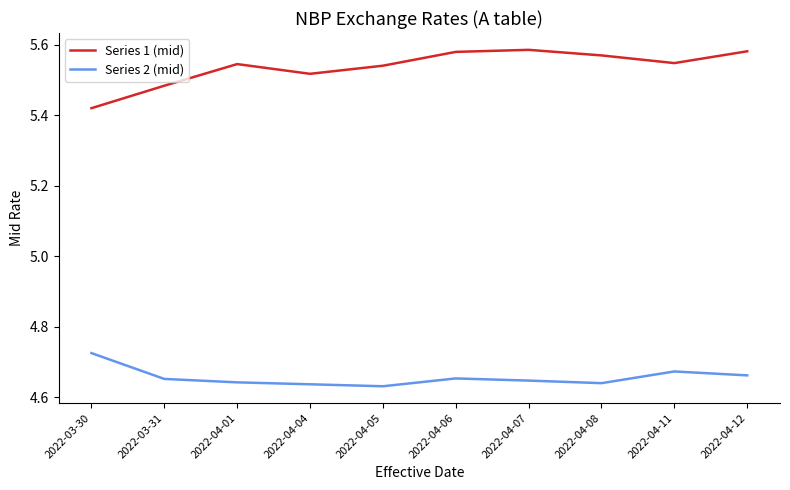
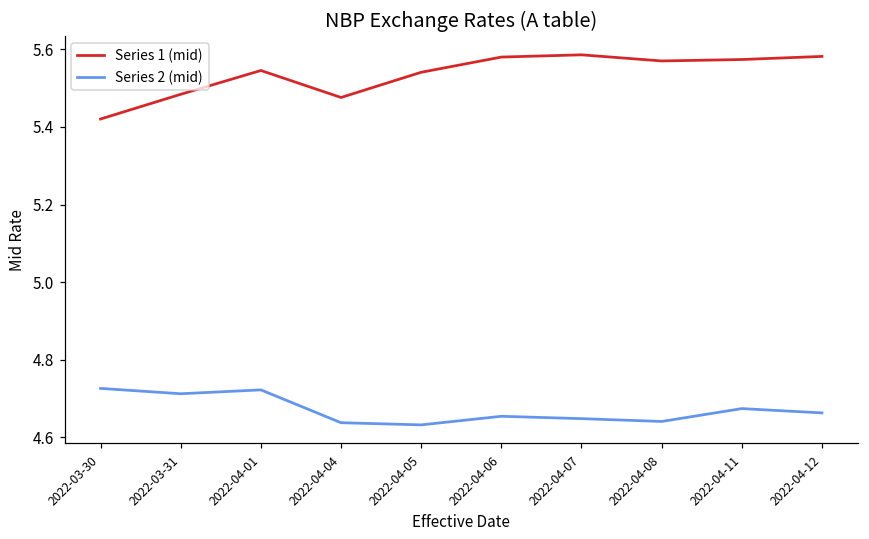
  {
    "Series 1 (mid)": {
      "2022-03-30": 5.42,
      "2022-03-31": 5.48,
      "2022-04-01": 5.55,
-     "2022-04-04": 5.52,
+     "2022-04-04": 5.48,
      "2022-04-05": 5.54,
      "2022-04-06": 5.58,
      "2022-04-07": 5.59,
      "2022-04-08": 5.57,
-     "2022-04-11": 5.55,
+     "2022-04-11": 5.57,
      "2022-04-12": 5.58
    },
    "Series 2 (mid)": {
      "2022-03-30": 4.73,
-     "2022-03-31": 4.65,
-     "2022-04-01": 4.64,
+     "2022-03-31": 4.71,
+     "2022-04-01": 4.72,
      "2022-04-04": 4.64,
      "2022-04-05": 4.63,
      "2022-04-06": 4.65,
      "2022-04-07": 4.65,
      "2022-04-08": 4.64,
      "2022-04-11": 4.67,
      "2022-04-12": 4.66
    }
  }
